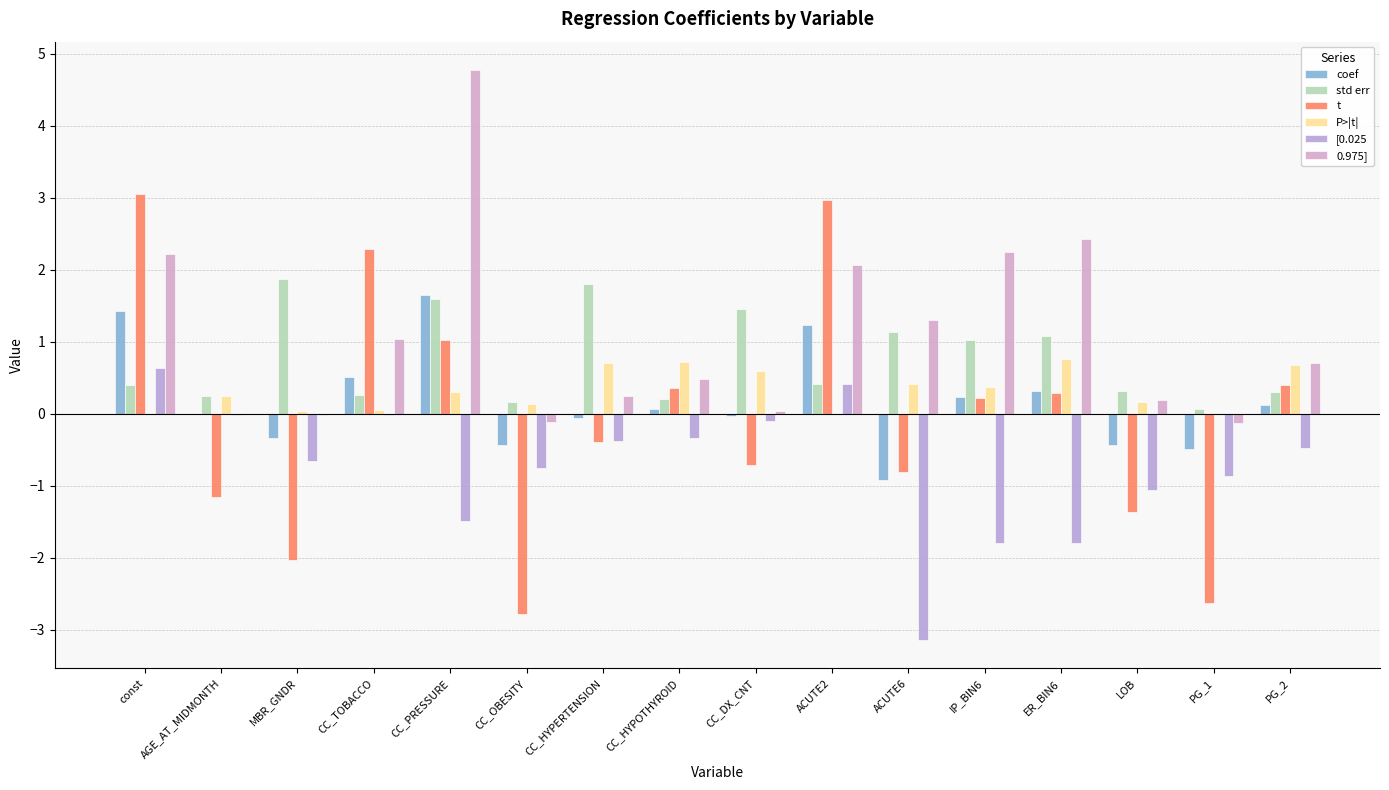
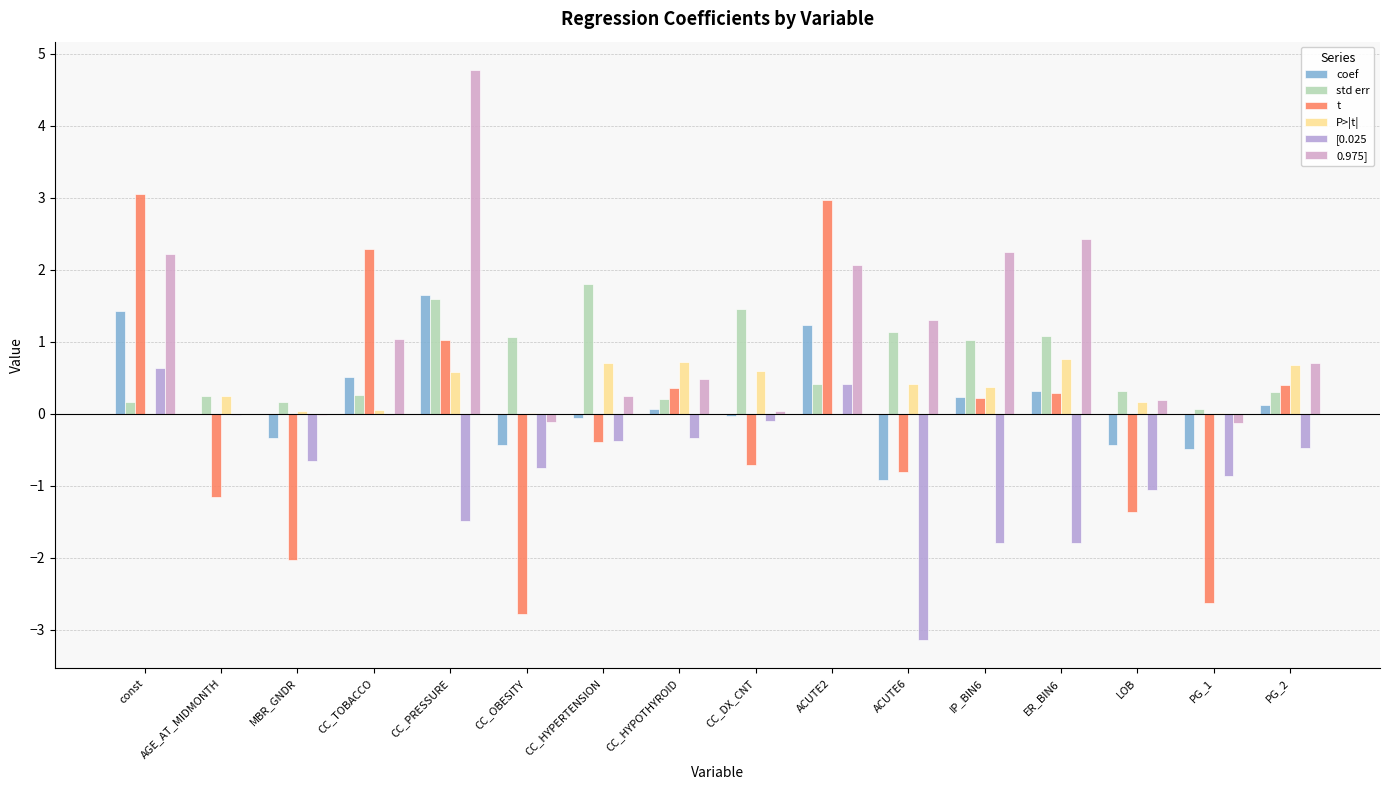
  {
    "std err": {
-     "const": 0.4,
+     "const": 0.2,
      "AGE_AT_MIDMONTH": 0.3,
-     "MBR_GNDR": 1.9,
+     "MBR_GNDR": 0.2,
      "CC_TOBACCO": 0.3,
      "CC_PRESSURE": 1.6,
-     "CC_OBESITY": 0.2,
+     "CC_OBESITY": 1.1,
      "CC_HYPERTENSION": 1.8,
      "CC_HYPOTHYROID": 0.2,
      "CC_DX_CNT": 1.5,
      "ACUTE2": 0.4,
      "ACUTE6": 1.1,
      "IP_BIN6": 1.0,
      "ER_BIN6": 1.1,
      "LOB": 0.3,
      "PG_1": 0.1,
      "PG_2": 0.3
    },
    "t": {
      "const": 3.0,
      "AGE_AT_MIDMONTH": -1.2,
      "MBR_GNDR": -2.0,
      "CC_TOBACCO": 2.3,
      "CC_PRESSURE": 1.0,
      "CC_OBESITY": -2.8,
      "CC_HYPERTENSION": -0.4,
      "CC_HYPOTHYROID": 0.4,
      "CC_DX_CNT": -0.7,
      "ACUTE2": 3.0,
      "ACUTE6": -0.8,
      "IP_BIN6": 0.2,
      "ER_BIN6": 0.3,
      "LOB": -1.4,
      "PG_1": -2.6,
      "PG_2": 0.4
    },
    "P>|t|": {
      "const": 0.0,
      "AGE_AT_MIDMONTH": 0.2,
      "MBR_GNDR": 0.0,
      "CC_TOBACCO": 0.1,
-     "CC_PRESSURE": 0.3,
-     "CC_OBESITY": 0.1,
+     "CC_PRESSURE": 0.6,
+     "CC_OBESITY": 0.0,
      "CC_HYPERTENSION": 0.7,
      "CC_HYPOTHYROID": 0.7,
      "CC_DX_CNT": 0.6,
      "ACUTE6": 0.4,
      "IP_BIN6": 0.4,
      "ER_BIN6": 0.8,
      "LOB": 0.2,
      "PG_2": 0.7
    }
  }
